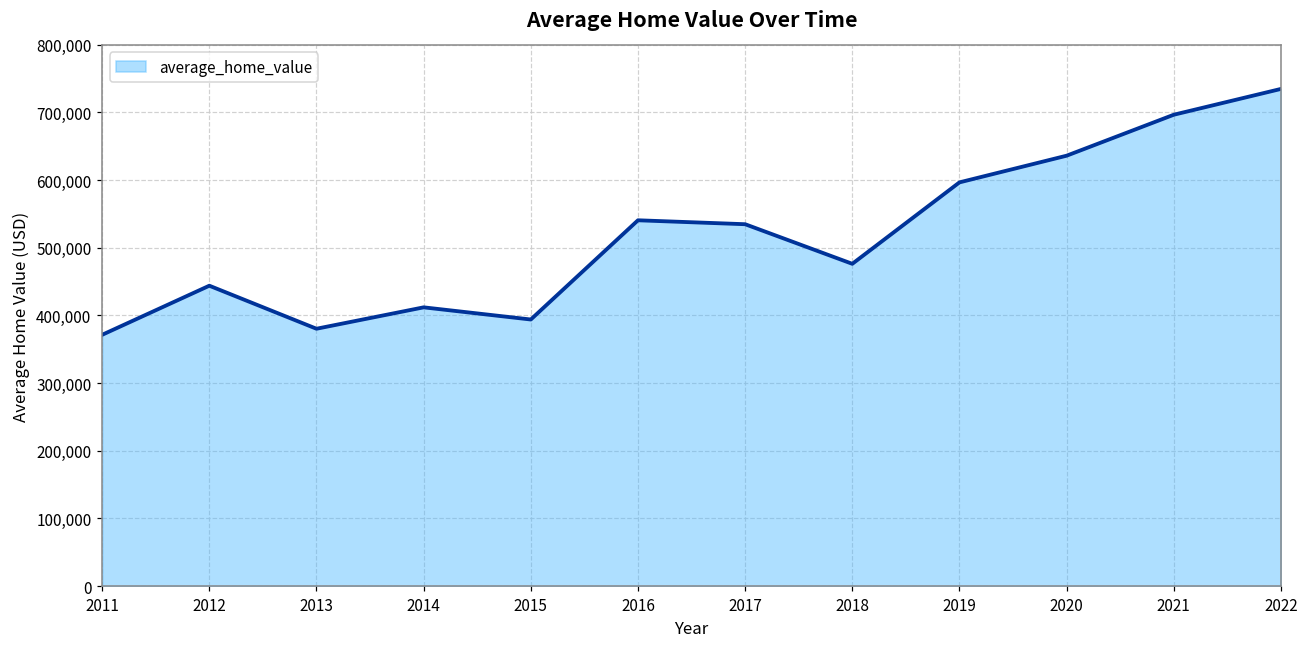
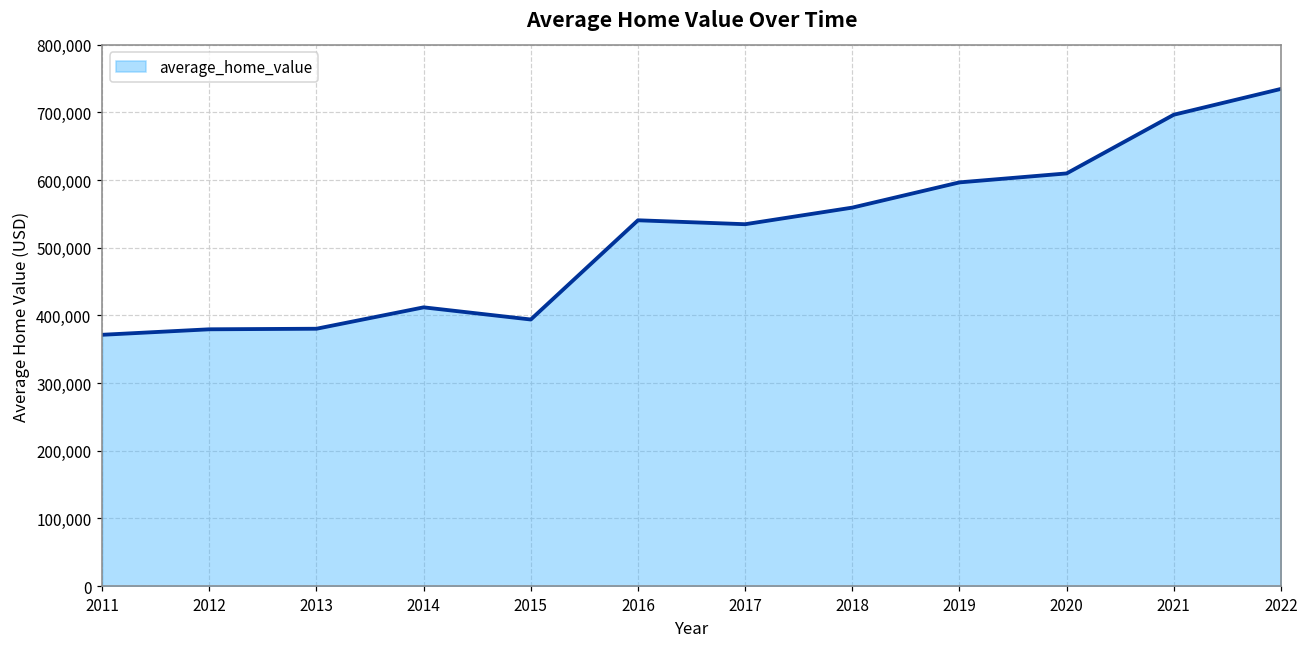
  {
    "2011": "370,000",
-   "2012": "440,000",
+   "2012": "380,000",
    "2013": "380,000",
    "2014": "410,000",
    "2015": "390,000",
    "2016": "540,000",
    "2017": "530,000",
-   "2018": "480,000",
+   "2018": "560,000",
    "2019": "600,000",
-   "2020": "640,000",
+   "2020": "610,000",
    "2021": "700,000",
    "2022": "730,000"
  }
